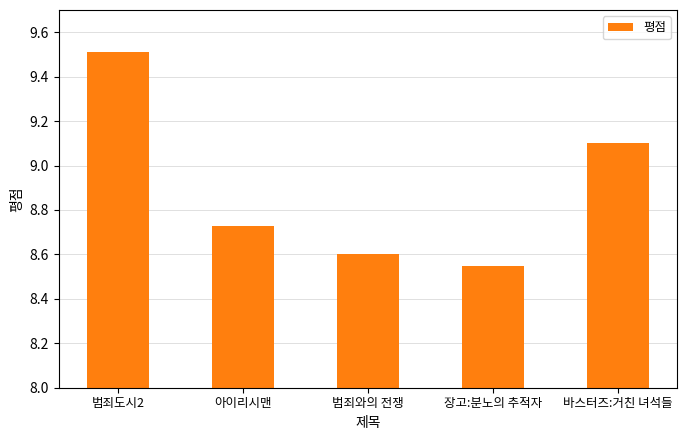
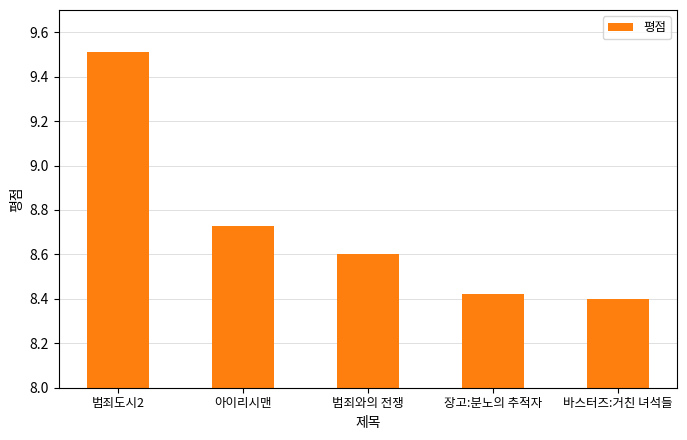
  {
    "범죄도시2": 9.51,
    "아이리시맨": 8.73,
    "범죄와의 전쟁": 8.60,
-   "장고:분노의 추적자": 8.55,
-   "바스터즈:거친 녀석들": 9.1
+   "장고:분노의 추적자": 8.42,
+   "바스터즈:거친 녀석들": 8.4
  }
